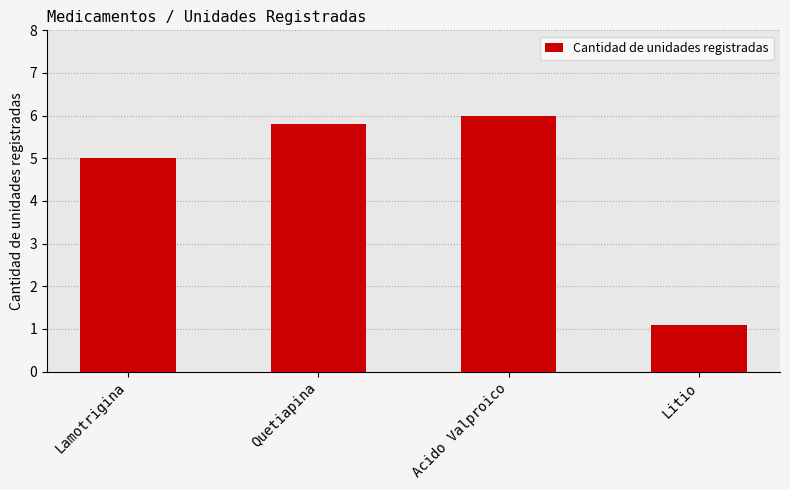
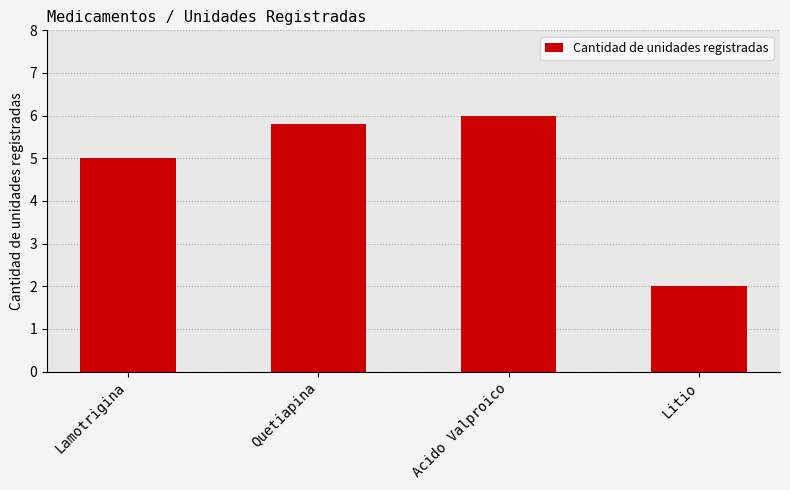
  {
    "Lamotrigina": 5.0,
    "Quetiapina": 5.8,
    "Acido Valproico": 6.0,
-   "Litio": 1.1
+   "Litio": 2.0
  }
